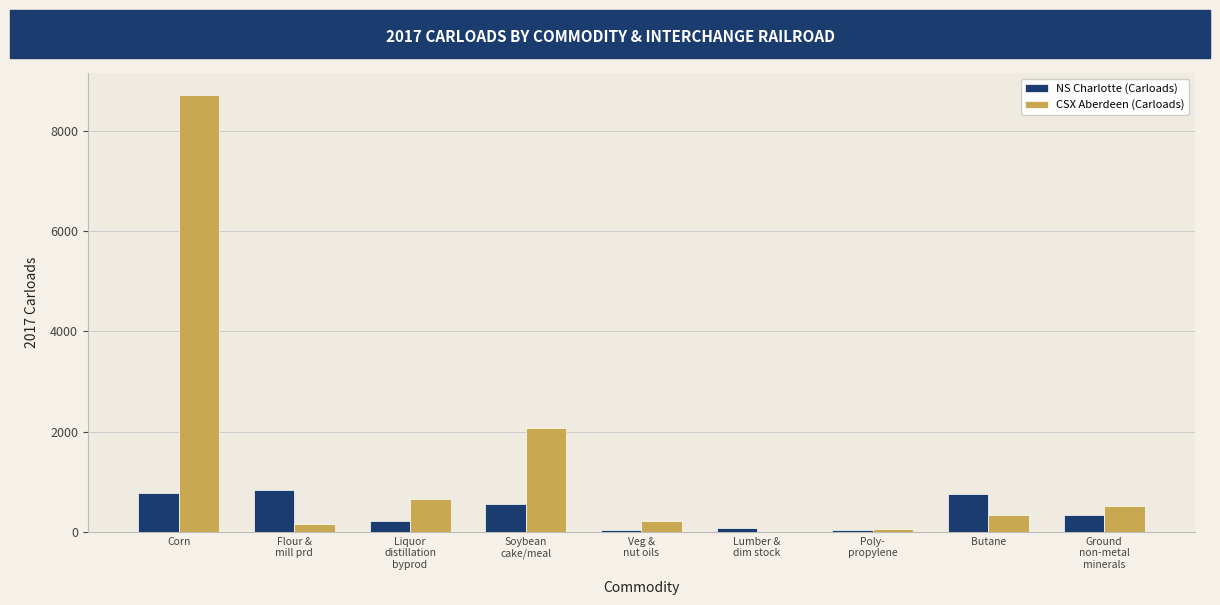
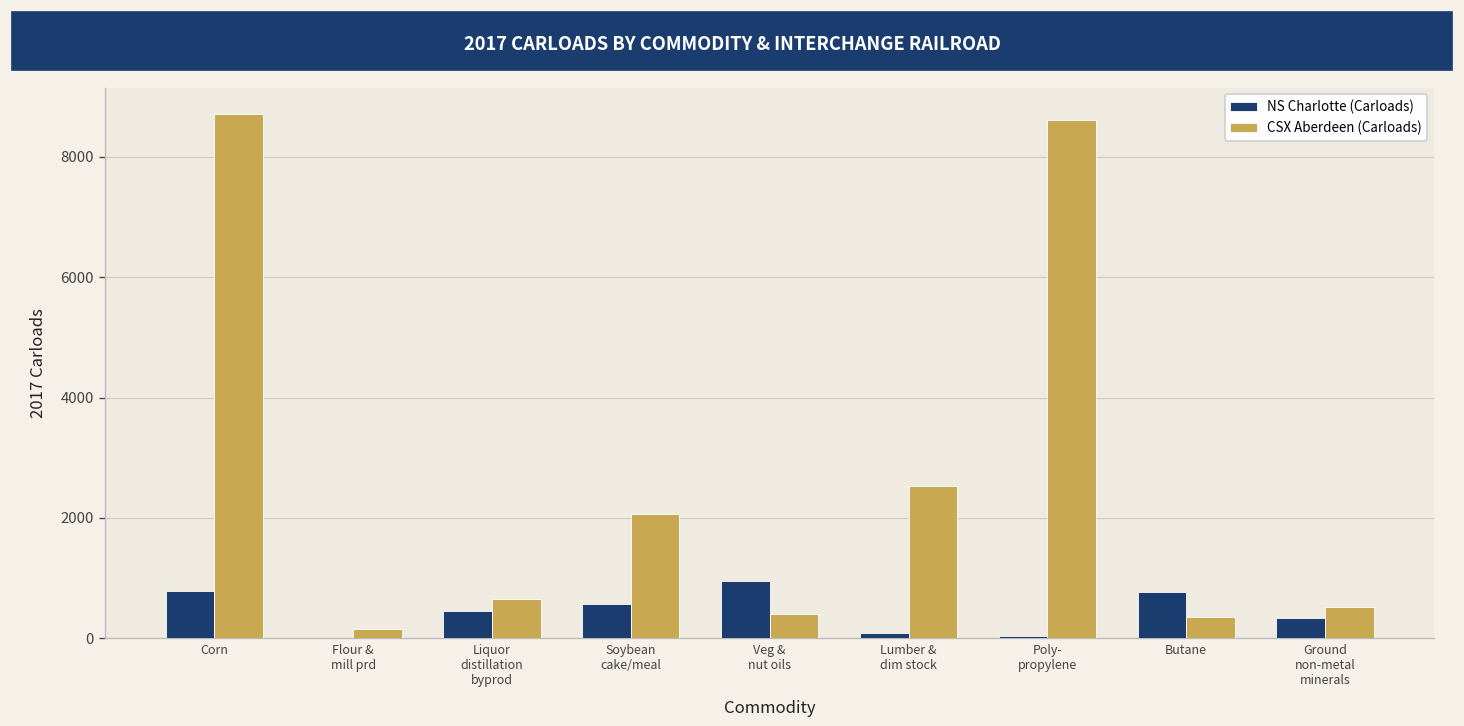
  {
    "NS Charlotte (Carloads)": {
      "Corn": 800,
-     "Flour & mill prd": 800,
-     "Liquor distillation byprod": 200,
+     "Flour & mill prd": 0,
+     "Liquor distillation byprod": 400,
      "Soybean cake/meal": 600,
-     "Veg & nut oils": 0,
+     "Veg & nut oils": 1000,
      "Lumber & dim stock": 100,
      "Butane": 800,
      "Ground non-metal minerals": 300
    },
    "CSX Aberdeen (Carloads)": {
      "Corn": 8700,
      "Flour & mill prd": 200,
      "Liquor distillation byprod": 700,
      "Soybean cake/meal": 2100,
-     "Veg & nut oils": 200,
-     "Lumber & dim stock": 0,
-     "Poly- propylene": 100,
+     "Veg & nut oils": 400,
+     "Lumber & dim stock": 2500,
+     "Poly- propylene": 8600,
      "Butane": 300,
      "Ground non-metal minerals": 500
    }
  }
